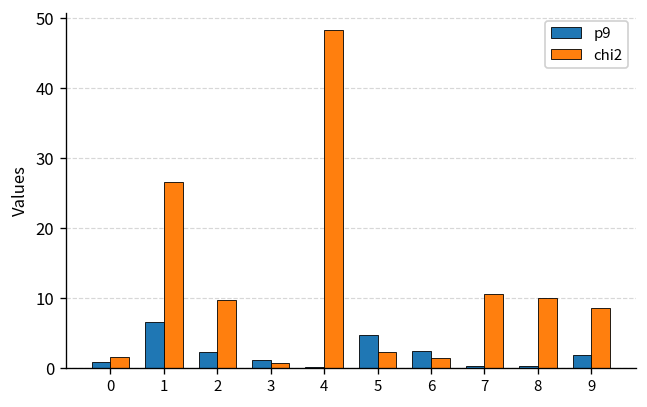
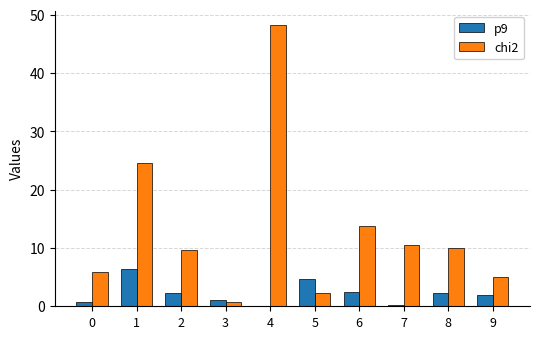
  {
    "p9": {
      "0": 1,
      "1": 6,
      "2": 2,
      "3": 1,
      "5": 5,
      "6": 2,
-     "8": 0,
+     "8": 2,
      "9": 2
    },
    "chi2": {
-     "0": 2,
-     "1": 27,
+     "0": 6,
+     "1": 25,
      "2": 10,
      "3": 1,
      "4": 48,
      "5": 2,
-     "6": 1,
+     "6": 14,
      "7": 10,
      "8": 10,
-     "9": 8
+     "9": 5
    }
  }
